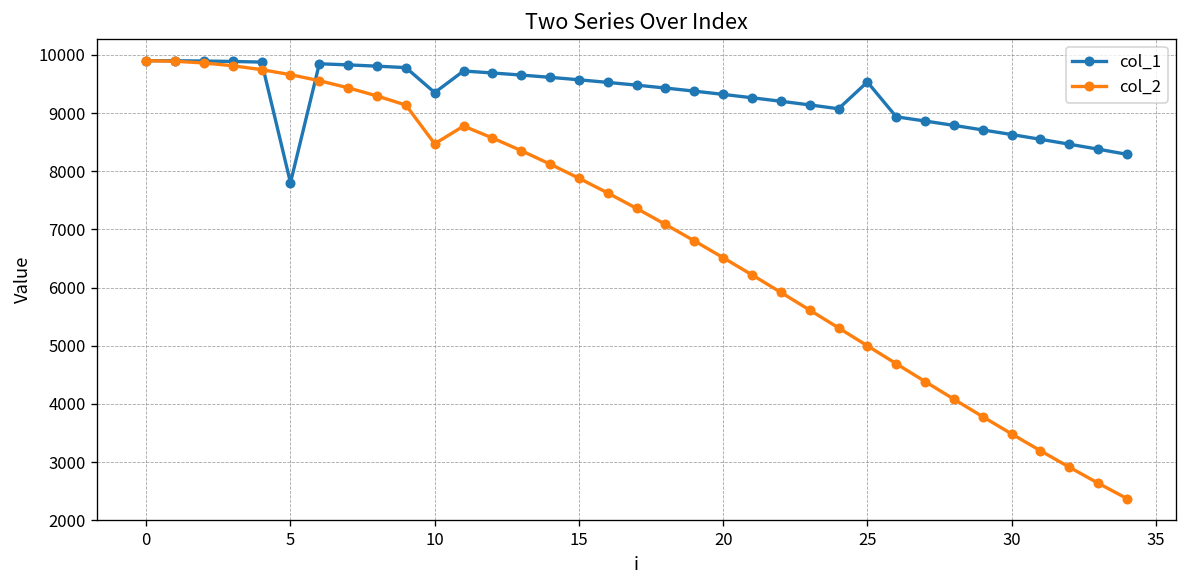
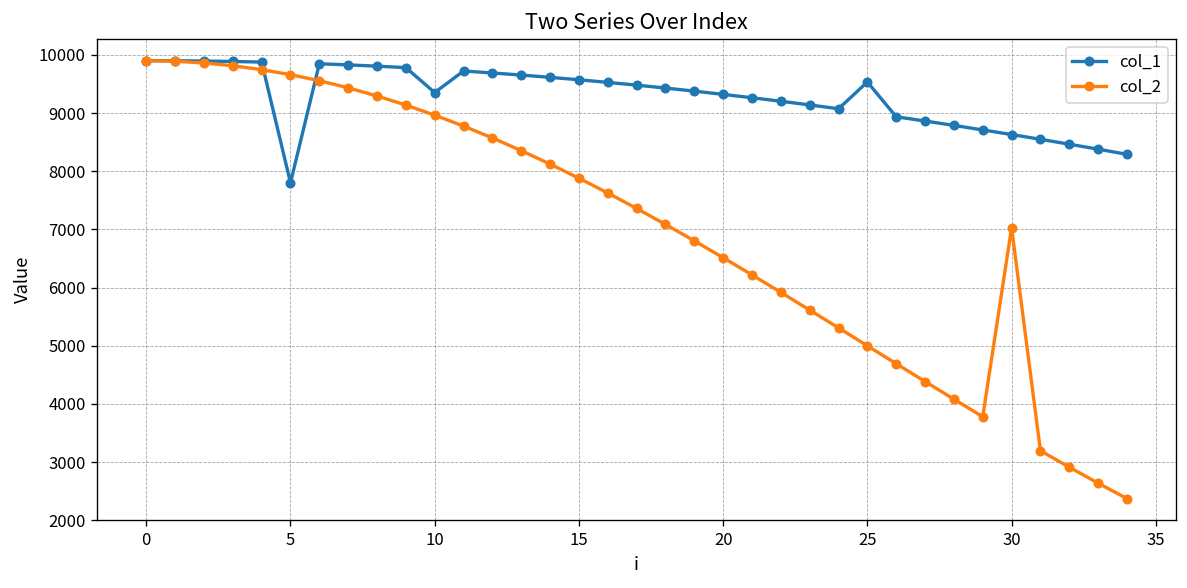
  {
    "col_1": {
      "5": 7800,
      "10": 9400,
      "15": 9600,
      "20": 9300,
      "25": 9500,
      "30": 8600
    },
    "col_2": {
      "5": 9700,
-     "10": 8500,
+     "10": 9000,
      "15": 7900,
      "20": 6500,
      "25": 5000,
-     "30": 3500
+     "30": 7000
    }
  }
